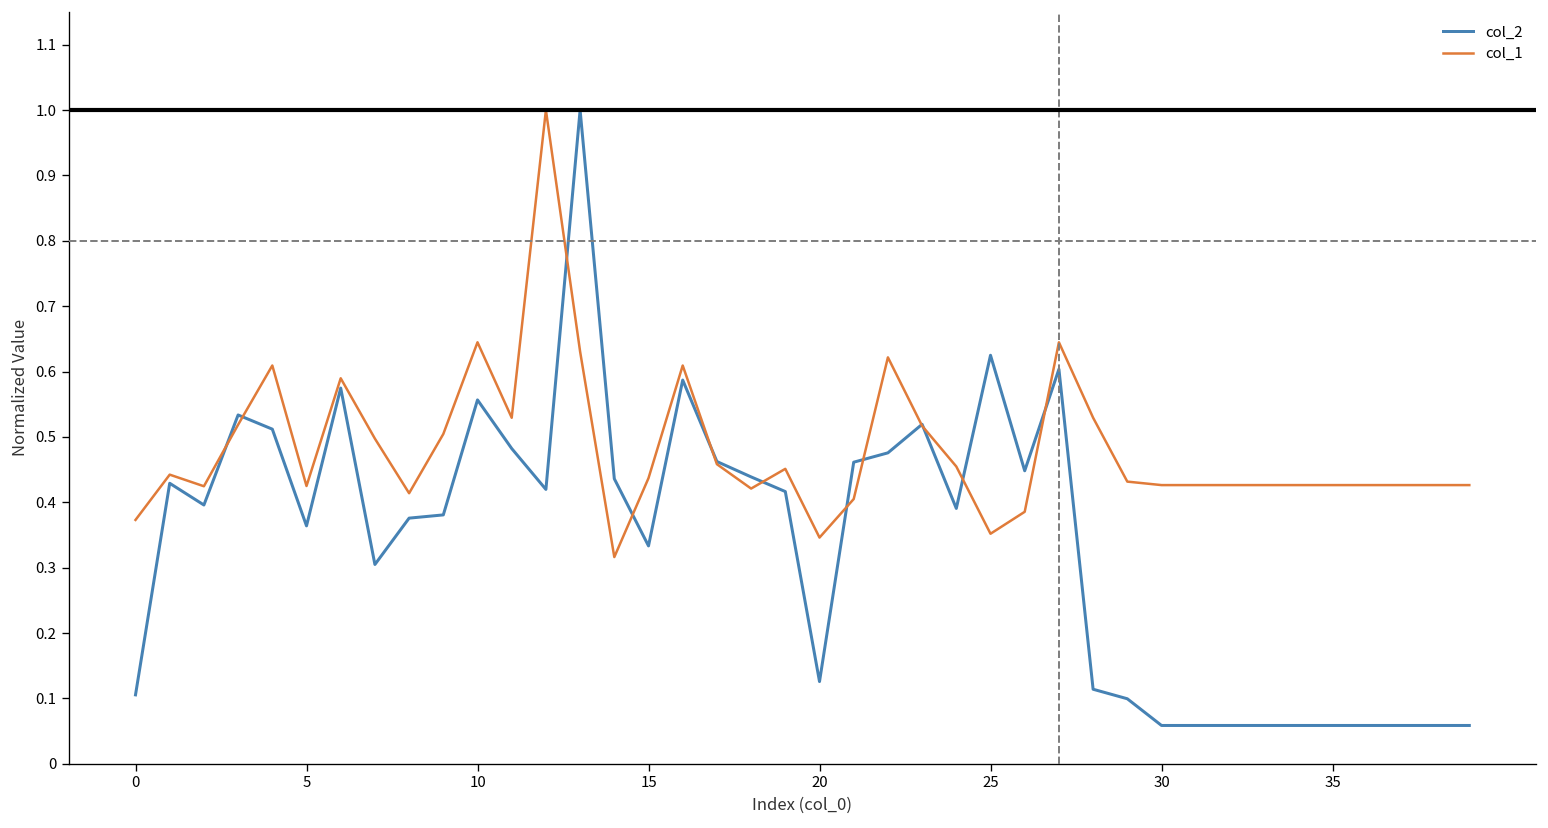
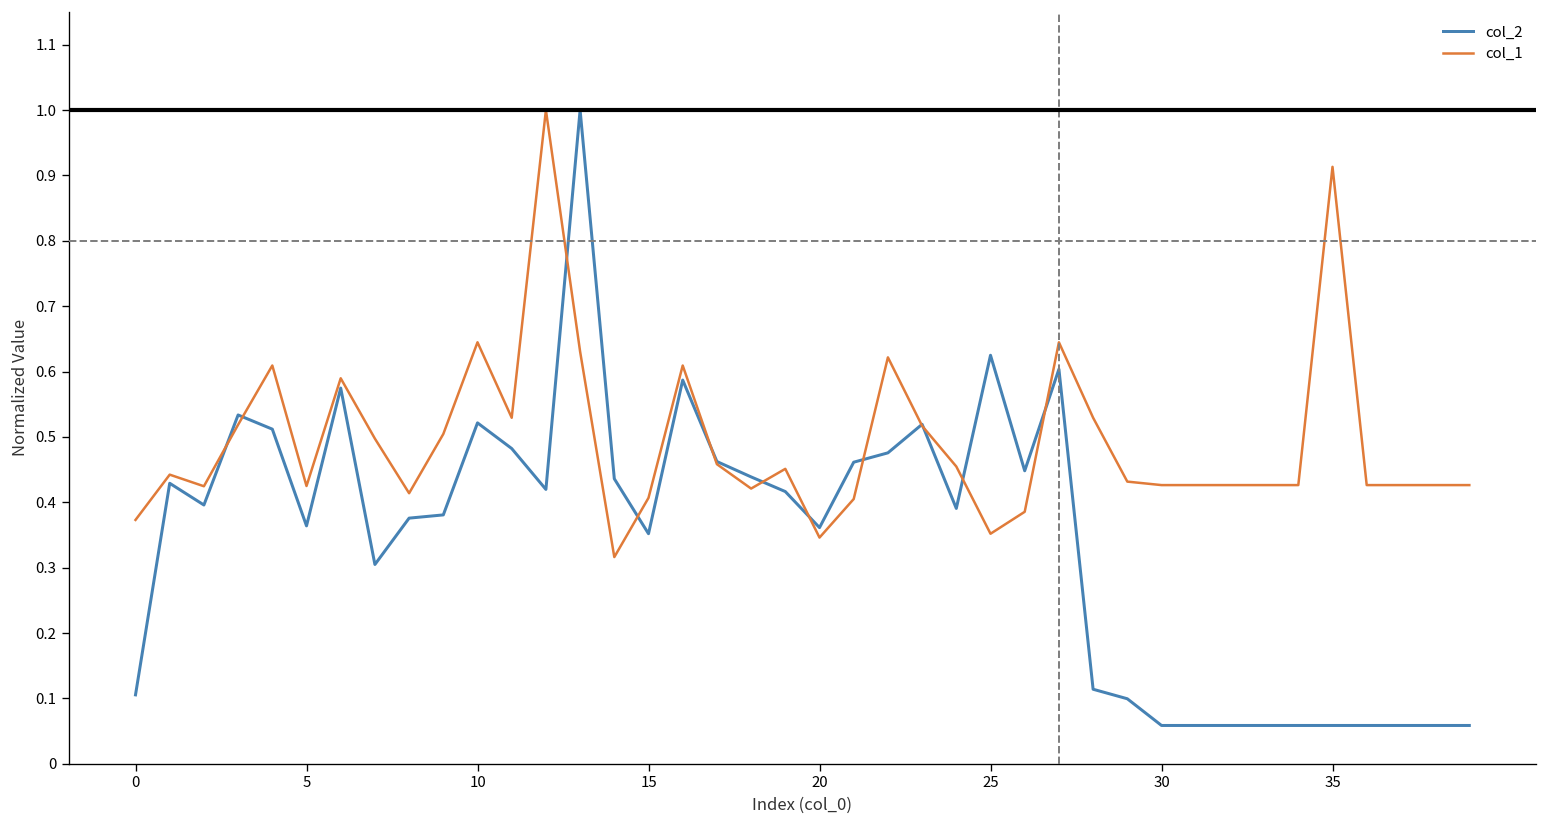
  {
    "col_2": {
      "0": 0.11,
      "5": 0.36,
-     "10": 0.56,
-     "15": 0.33,
-     "20": 0.13,
+     "10": 0.52,
+     "15": 0.35,
+     "20": 0.36,
      "25": 0.62,
      "30": 0.06,
      "35": 0.06
    },
    "col_1": {
      "0": 0.37,
      "5": 0.42,
      "10": 0.64,
-     "15": 0.44,
+     "15": 0.41,
      "20": 0.35,
      "25": 0.35,
      "30": 0.43,
-     "35": 0.43
+     "35": 0.91
    }
  }
